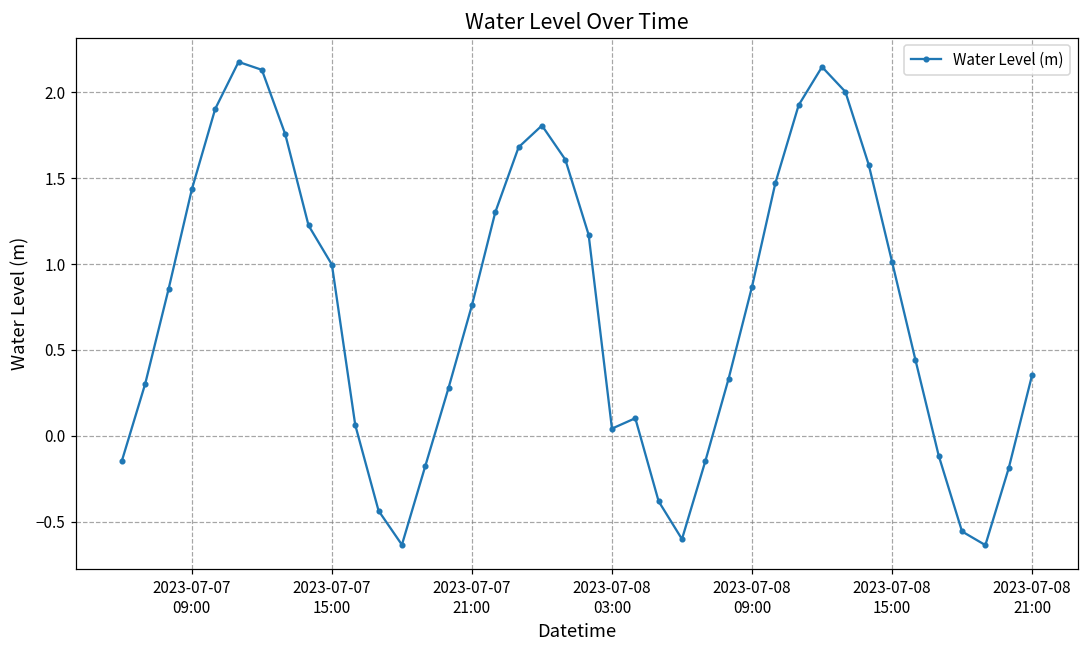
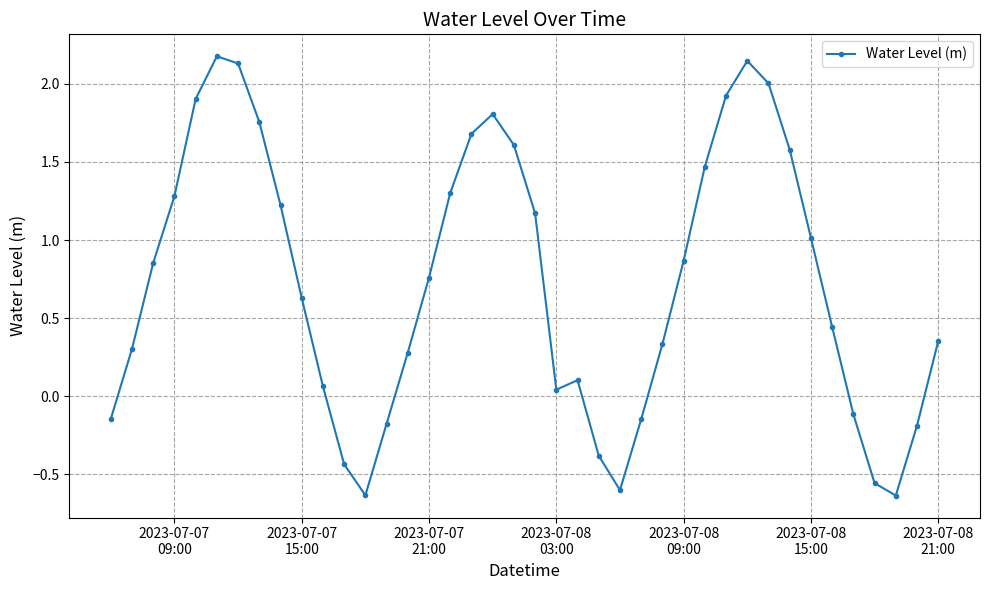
  {
-   "2023-07-07 09:00": 1.44,
-   "2023-07-07 15:00": 1.00,
+   "2023-07-07 09:00": 1.28,
+   "2023-07-07 15:00": 0.63,
    "2023-07-07 21:00": 0.76,
    "2023-07-08 03:00": 0.04,
    "2023-07-08 09:00": 0.87,
    "2023-07-08 15:00": 1.01,
    "2023-07-08 21:00": 0.35
  }
